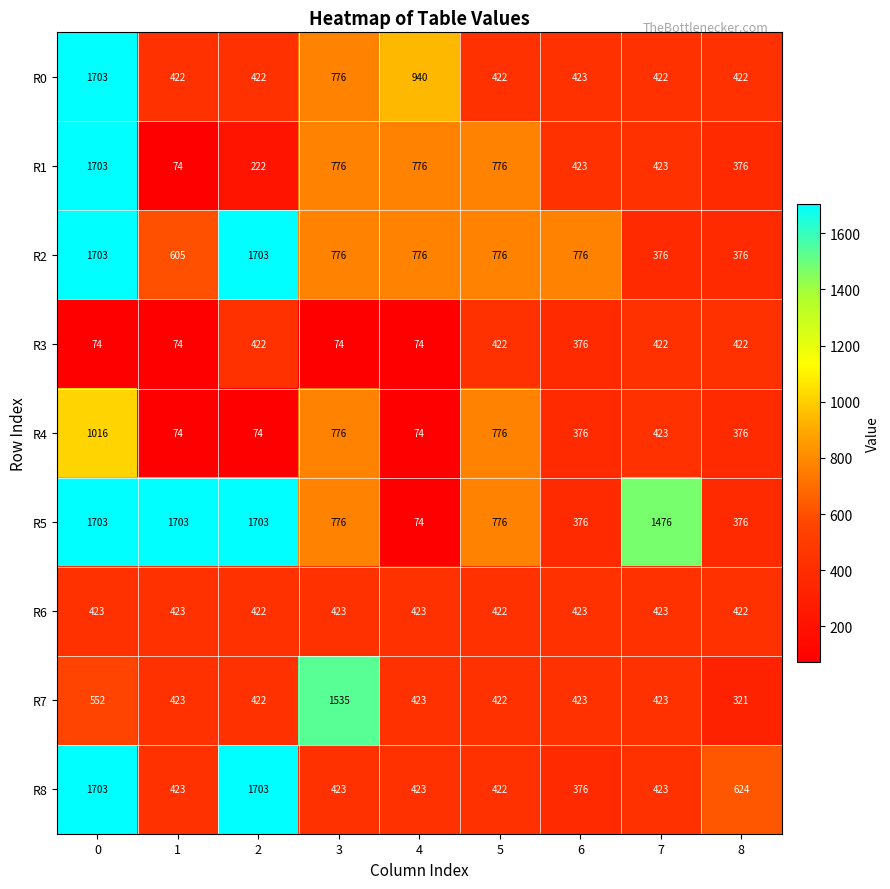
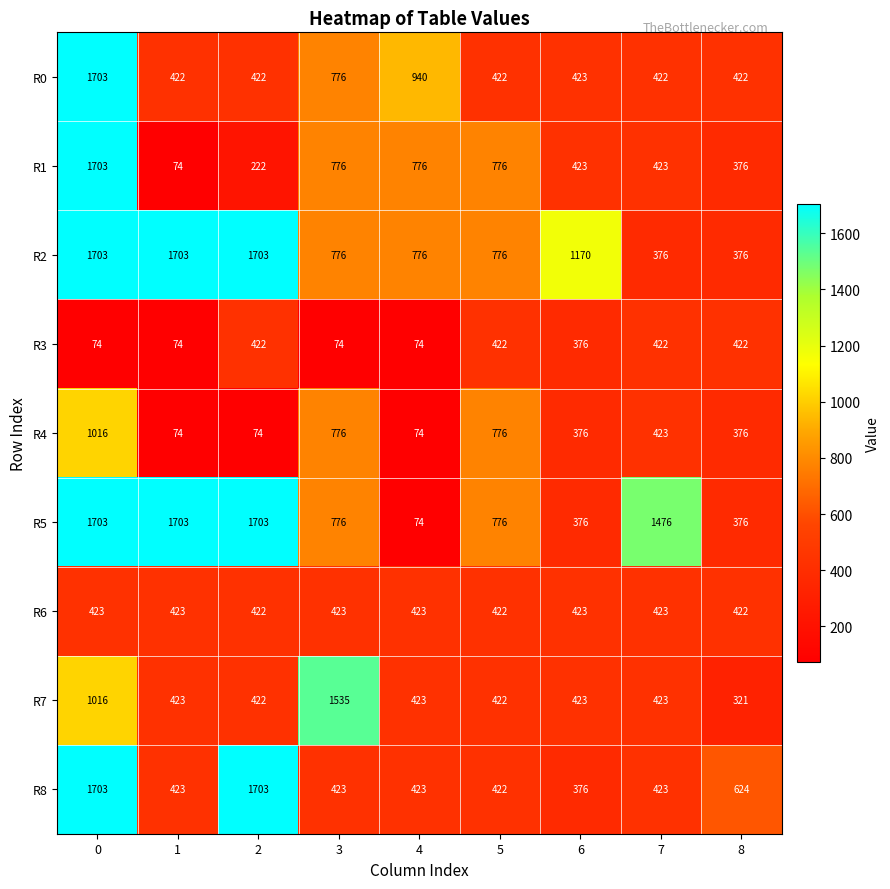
  {
    "R0": {
      "0": 1703,
      "1": 422,
      "2": 422,
      "3": 776,
      "4": 940,
      "5": 422,
      "6": 423,
      "7": 422,
      "8": 422
    },
    "R1": {
      "0": 1703,
      "1": 74,
      "2": 222,
      "3": 776,
      "4": 776,
      "5": 776,
      "6": 423,
      "7": 423,
      "8": 376
    },
    "R2": {
      "0": 1703,
-     "1": 605,
+     "1": 1703,
      "2": 1703,
      "3": 776,
      "4": 776,
      "5": 776,
-     "6": 776,
+     "6": 1170,
      "7": 376,
      "8": 376
    },
    "R3": {
      "0": 74,
      "1": 74,
      "2": 422,
      "3": 74,
      "4": 74,
      "5": 422,
      "6": 376,
      "7": 422,
      "8": 422
    },
    "R4": {
      "0": 1016,
      "1": 74,
      "2": 74,
      "3": 776,
      "4": 74,
      "5": 776,
      "6": 376,
      "7": 423,
      "8": 376
    },
    "R5": {
      "0": 1703,
      "1": 1703,
      "2": 1703,
      "3": 776,
      "4": 74,
      "5": 776,
      "6": 376,
      "7": 1476,
      "8": 376
    },
    "R6": {
      "0": 423,
      "1": 423,
      "2": 422,
      "3": 423,
      "4": 423,
      "5": 422,
      "6": 423,
      "7": 423,
      "8": 422
    },
    "R7": {
-     "0": 552,
+     "0": 1016,
      "1": 423,
      "2": 422,
      "3": 1535,
      "4": 423,
      "5": 422,
      "6": 423,
      "7": 423,
      "8": 321
    },
    "R8": {
      "0": 1703,
      "1": 423,
      "2": 1703,
      "3": 423,
      "4": 423,
      "5": 422,
      "6": 376,
      "7": 423,
      "8": 624
    }
  }
